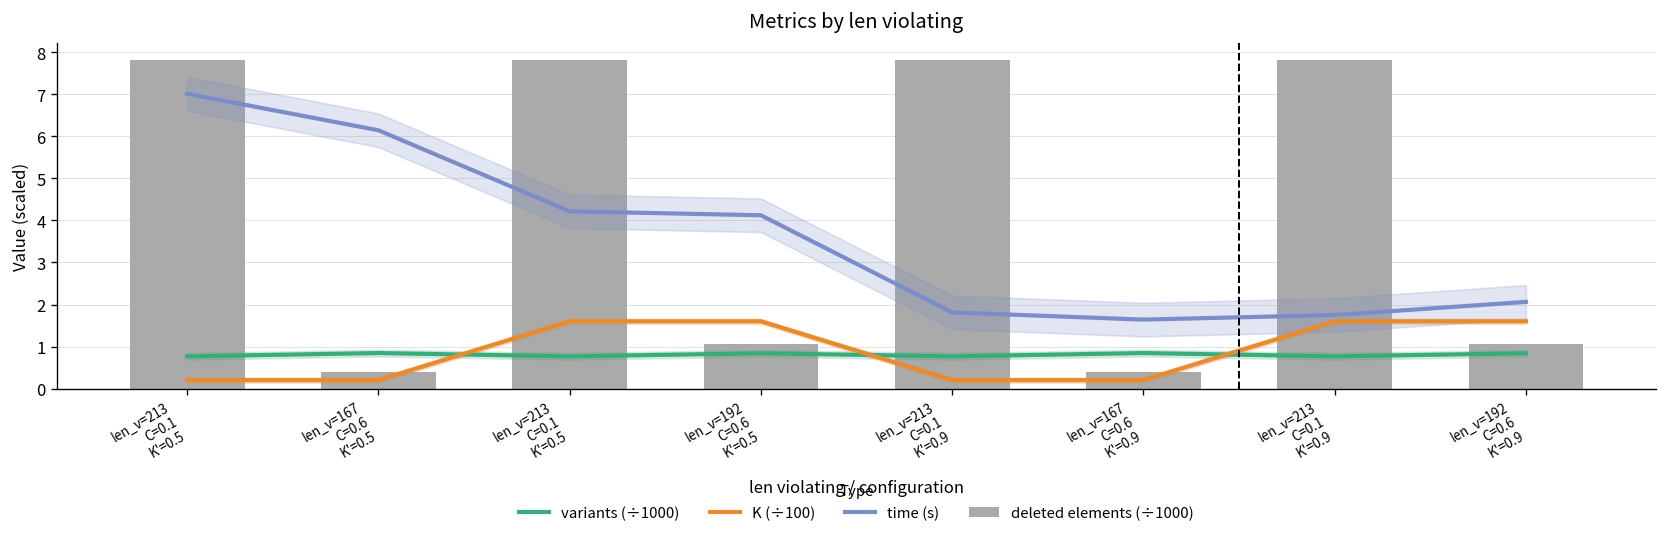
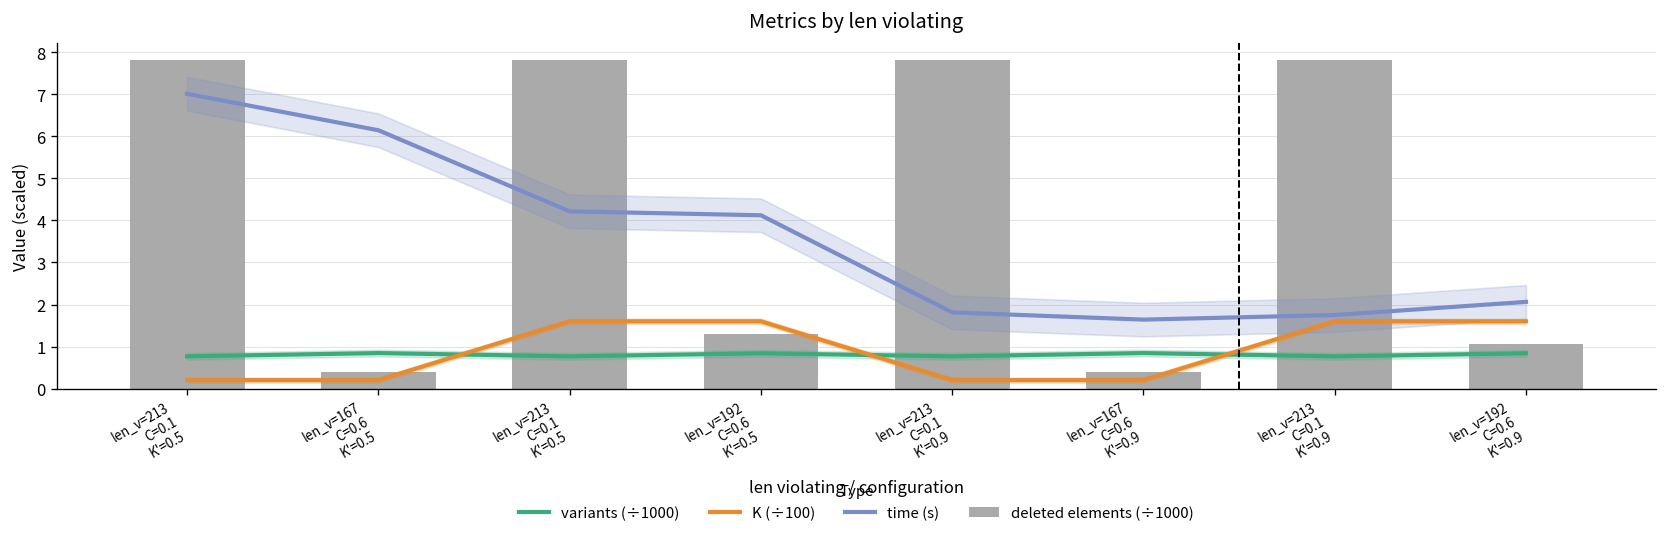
  {
    "deleted elements (÷1000)": {
      "len_v=167 C=0.6 K'=0.5": 0.4,
-     "len_v=192 C=0.6 K'=0.5": 1.1,
+     "len_v=192 C=0.6 K'=0.5": 1.3,
      "len_v=167 C=0.6 K'=0.9": 0.4,
      "len_v=192 C=0.6 K'=0.9": 1.1
    }
  }
